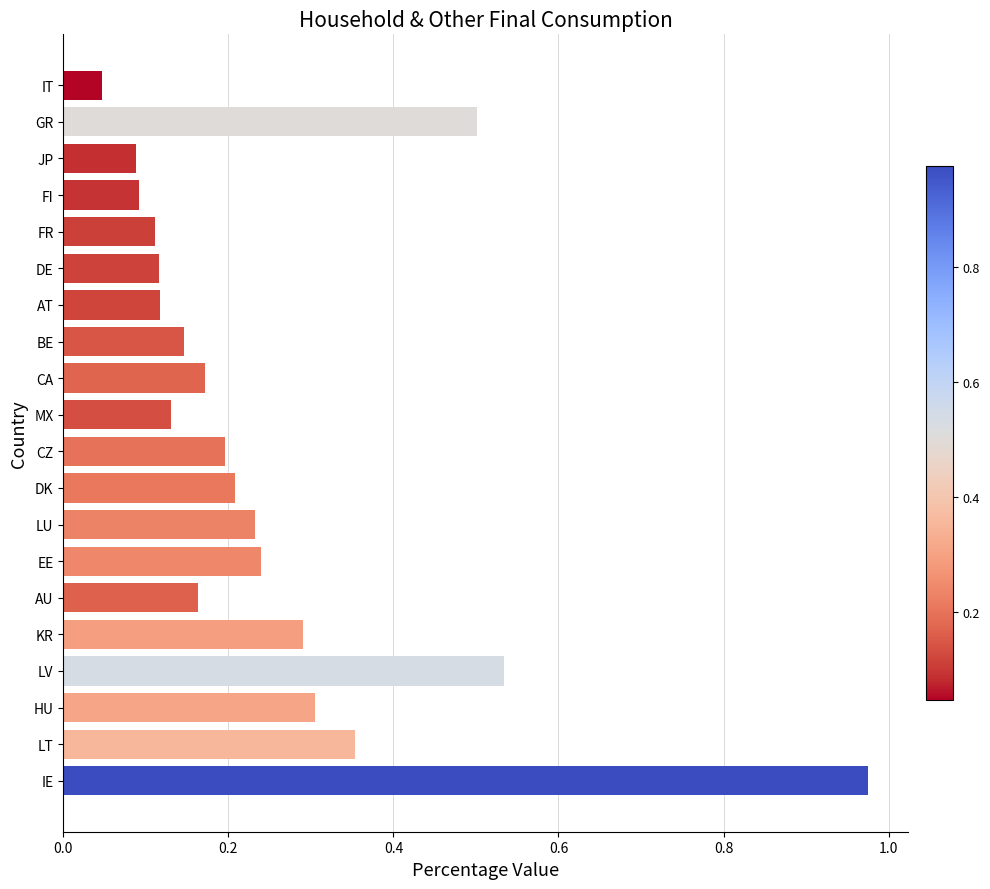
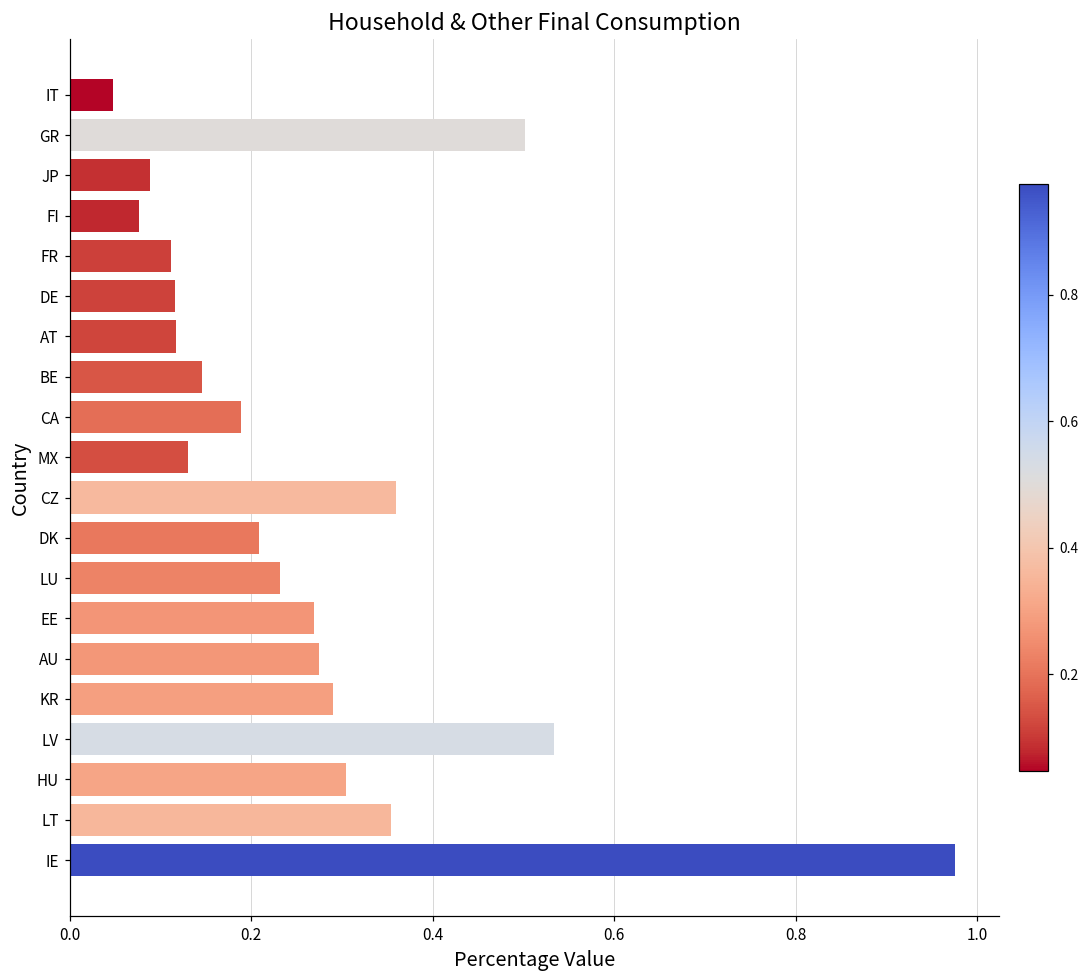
  {
    "IT": 0.05,
    "GR": 0.50,
    "JP": 0.09,
-   "FI": 0.09,
+   "FI": 0.08,
    "FR": 0.11,
    "DE": 0.12,
    "AT": 0.12,
    "BE": 0.15,
-   "CA": 0.17,
+   "CA": 0.19,
    "MX": 0.13,
-   "CZ": 0.20,
+   "CZ": 0.36,
    "DK": 0.21,
    "LU": 0.23,
-   "EE": 0.24,
-   "AU": 0.16,
+   "EE": 0.27,
+   "AU": 0.27,
    "KR": 0.29,
    "LV": 0.53,
    "HU": 0.30,
    "LT": 0.35,
    "IE": 0.98
  }
